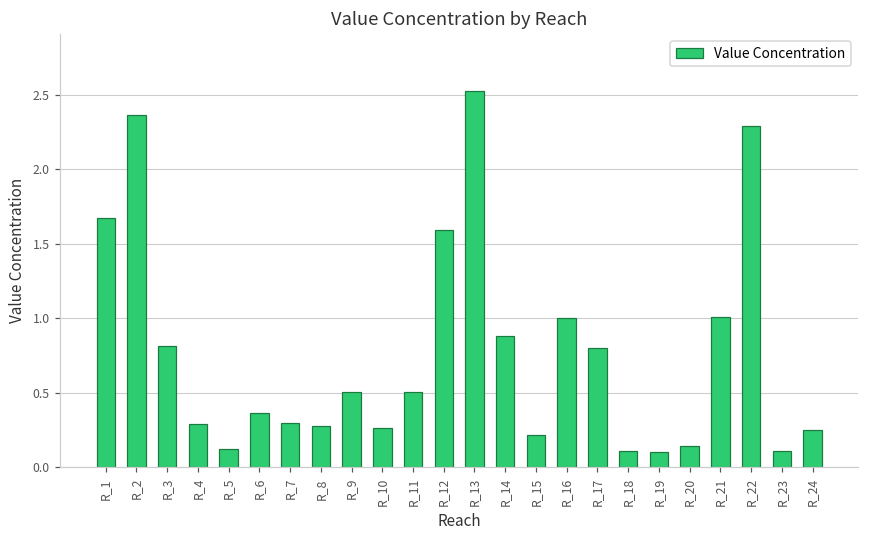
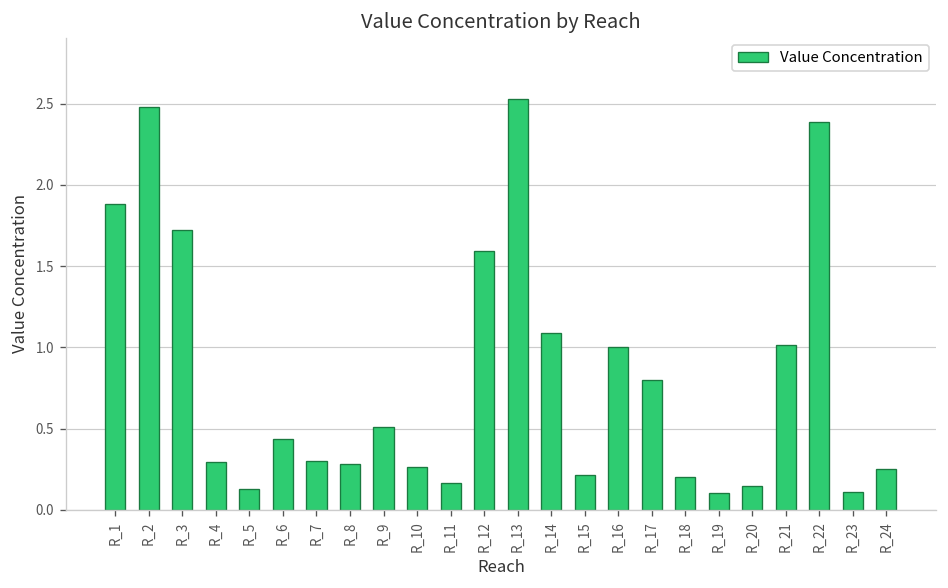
  {
-   "R_1": 1.68,
-   "R_2": 2.37,
-   "R_3": 0.81,
+   "R_1": 1.88,
+   "R_2": 2.48,
+   "R_3": 1.72,
    "R_4": 0.29,
    "R_5": 0.13,
-   "R_6": 0.36,
+   "R_6": 0.44,
    "R_7": 0.30,
    "R_8": 0.28,
    "R_9": 0.51,
    "R_10": 0.26,
-   "R_11": 0.51,
+   "R_11": 0.17,
    "R_12": 1.59,
    "R_13": 2.53,
-   "R_14": 0.88,
+   "R_14": 1.09,
    "R_15": 0.22,
    "R_16": 1.00,
    "R_17": 0.80,
-   "R_18": 0.11,
+   "R_18": 0.20,
    "R_19": 0.10,
    "R_20": 0.15,
    "R_21": 1.01,
-   "R_22": 2.29,
+   "R_22": 2.39,
    "R_23": 0.11,
    "R_24": 0.25
  }
